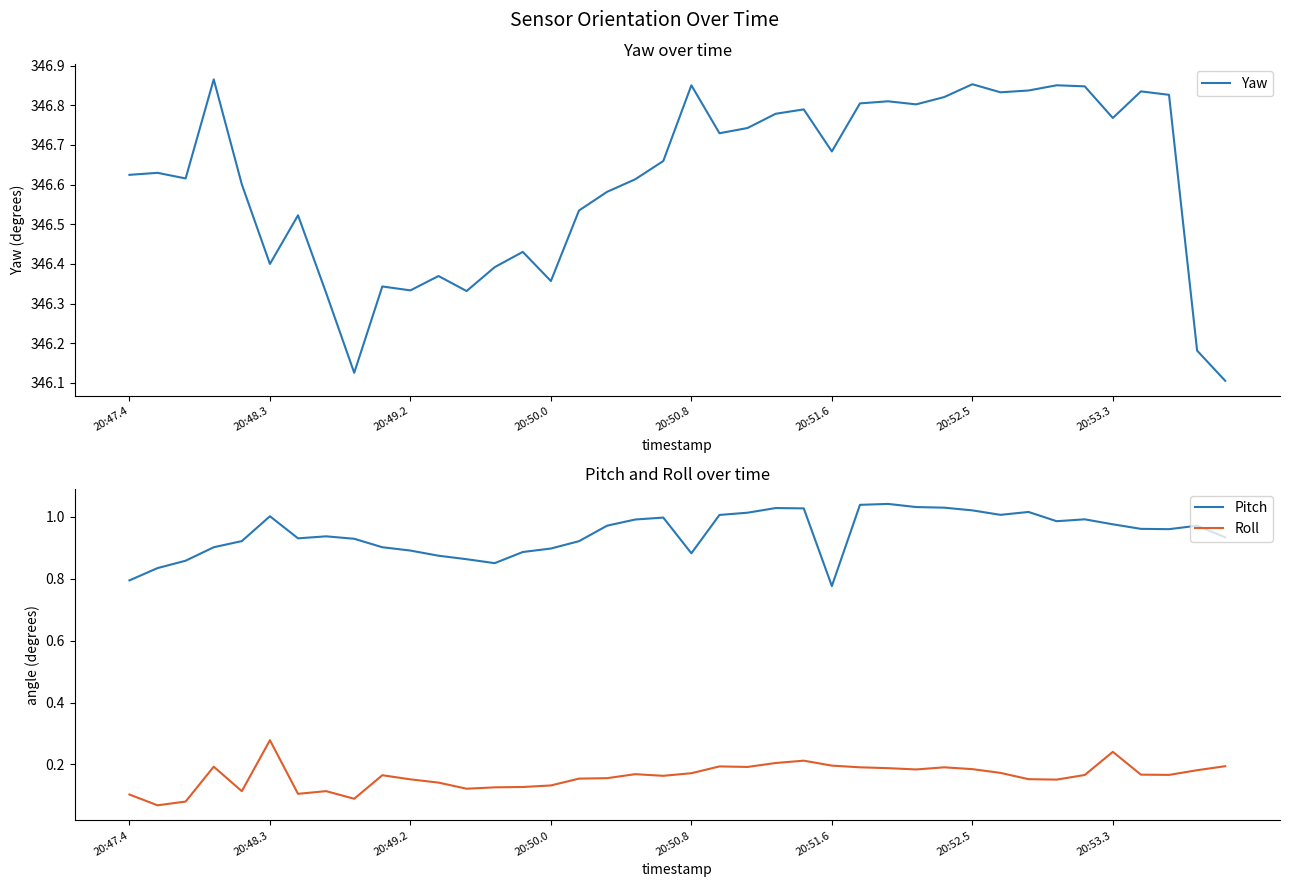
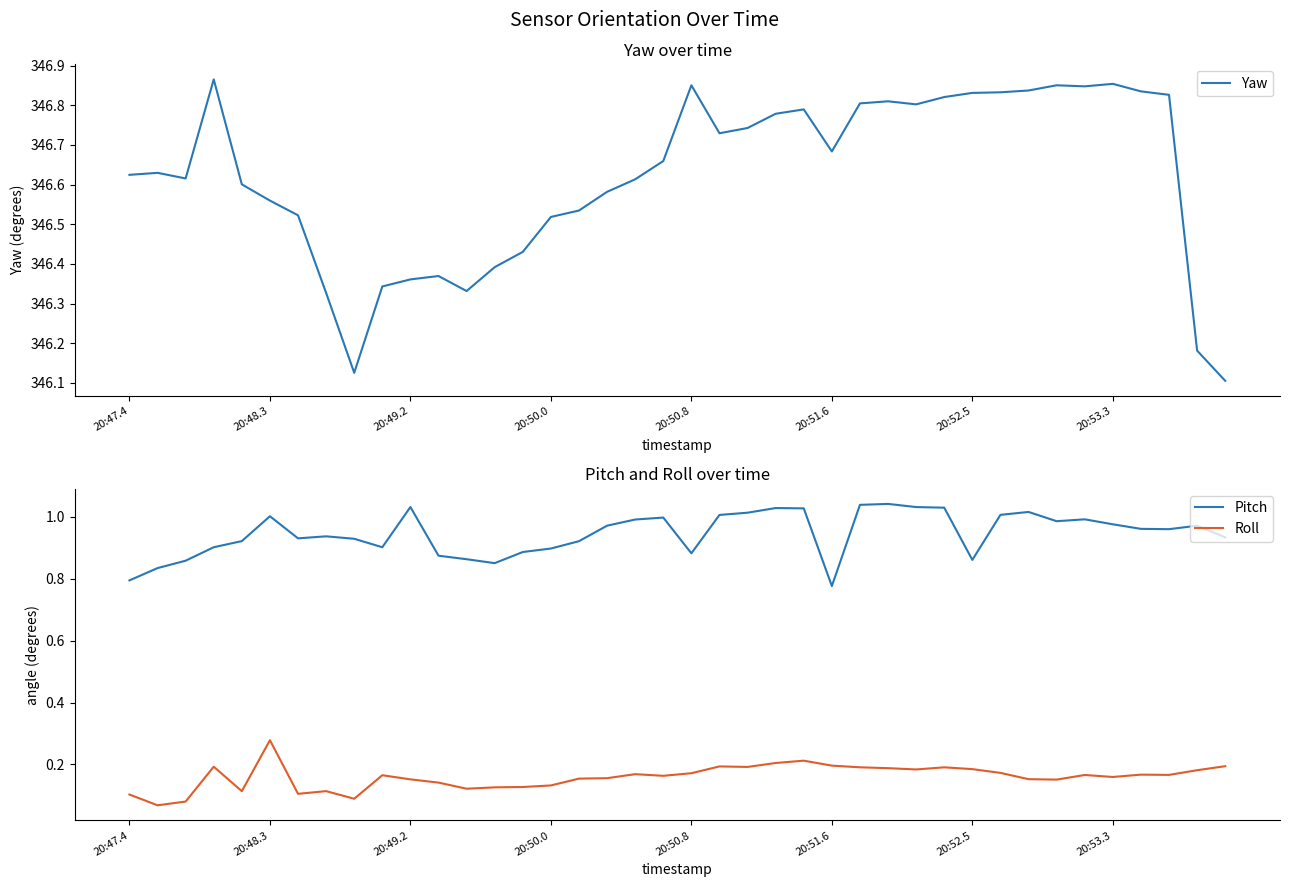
  {
    "Yaw over time": {
      "20:47.4": 346.62,
-     "20:48.3": 346.40,
-     "20:49.2": 346.33,
-     "20:50.0": 346.36,
+     "20:48.3": 346.56,
+     "20:49.2": 346.36,
+     "20:50.0": 346.52,
      "20:50.8": 346.85,
      "20:51.6": 346.68,
-     "20:52.5": 346.85,
-     "20:53.3": 346.77
+     "20:52.5": 346.83,
+     "20:53.3": 346.85
    },
    "Pitch and Roll over time": {
      "Pitch": {
        "20:47.4": 0.79,
        "20:48.3": 1.00,
-       "20:49.2": 0.89,
+       "20:49.2": 1.03,
        "20:50.0": 0.90,
        "20:50.8": 0.88,
        "20:51.6": 0.78,
-       "20:52.5": 1.02,
+       "20:52.5": 0.86,
        "20:53.3": 0.98
      },
      "Roll": {
        "20:47.4": 0.10,
        "20:48.3": 0.28,
        "20:49.2": 0.15,
        "20:50.0": 0.13,
        "20:50.8": 0.17,
        "20:51.6": 0.20,
        "20:52.5": 0.18,
-       "20:53.3": 0.24
+       "20:53.3": 0.16
      }
    }
  }
